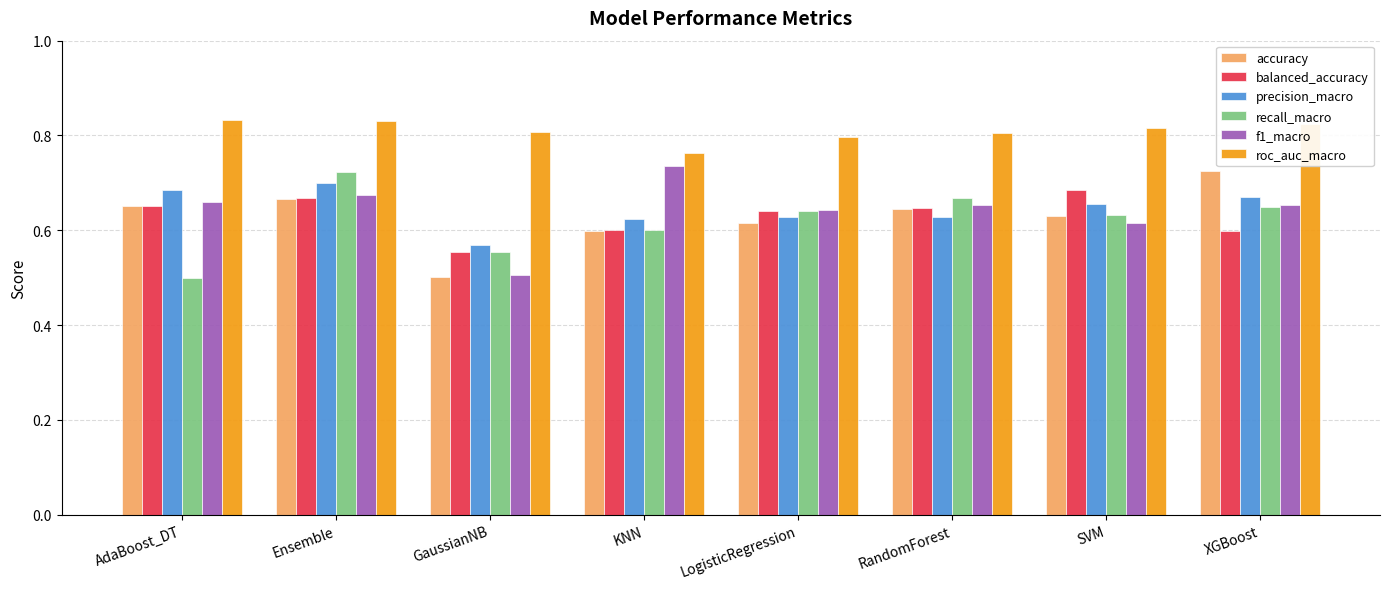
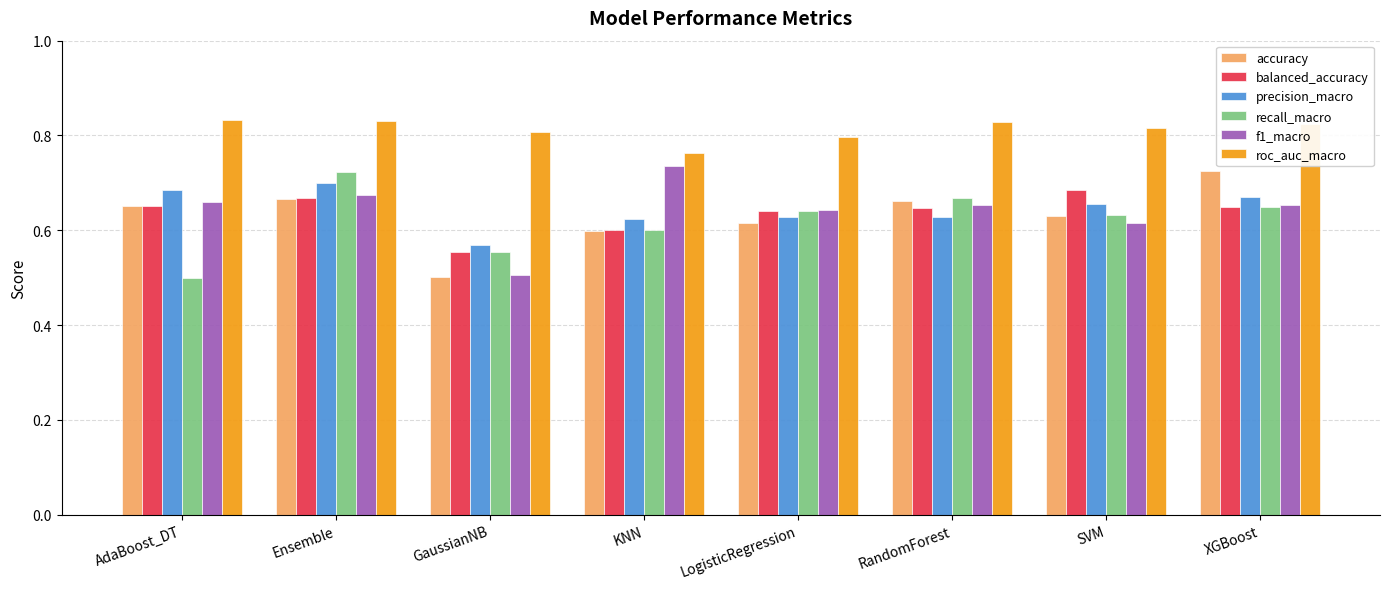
  {
    "accuracy": {
      "AdaBoost_DT": 0.65,
      "Ensemble": 0.67,
      "GaussianNB": 0.50,
      "KNN": 0.60,
      "LogisticRegression": 0.62,
-     "RandomForest": 0.64,
+     "RandomForest": 0.66,
      "SVM": 0.63,
      "XGBoost": 0.72
    },
    "balanced_accuracy": {
      "AdaBoost_DT": 0.65,
      "Ensemble": 0.67,
      "GaussianNB": 0.55,
      "KNN": 0.60,
      "LogisticRegression": 0.64,
      "RandomForest": 0.65,
      "SVM": 0.68,
-     "XGBoost": 0.60
+     "XGBoost": 0.65
    },
    "precision_macro": {
      "AdaBoost_DT": 0.69,
      "Ensemble": 0.70,
      "GaussianNB": 0.57,
      "KNN": 0.62,
      "LogisticRegression": 0.63,
      "RandomForest": 0.63,
      "SVM": 0.66,
      "XGBoost": 0.67
    },
    "recall_macro": {
      "AdaBoost_DT": 0.50,
      "Ensemble": 0.72,
      "GaussianNB": 0.55,
      "KNN": 0.60,
      "LogisticRegression": 0.64,
      "RandomForest": 0.67,
      "SVM": 0.63,
      "XGBoost": 0.65
    },
    "f1_macro": {
      "AdaBoost_DT": 0.66,
      "Ensemble": 0.67,
      "GaussianNB": 0.51,
      "KNN": 0.73,
      "LogisticRegression": 0.64,
      "RandomForest": 0.65,
      "SVM": 0.61,
      "XGBoost": 0.65
    },
    "roc_auc_macro": {
      "AdaBoost_DT": 0.83,
      "Ensemble": 0.83,
      "GaussianNB": 0.81,
      "KNN": 0.76,
      "LogisticRegression": 0.80,
-     "RandomForest": 0.80,
+     "RandomForest": 0.83,
      "SVM": 0.82
    }
  }
